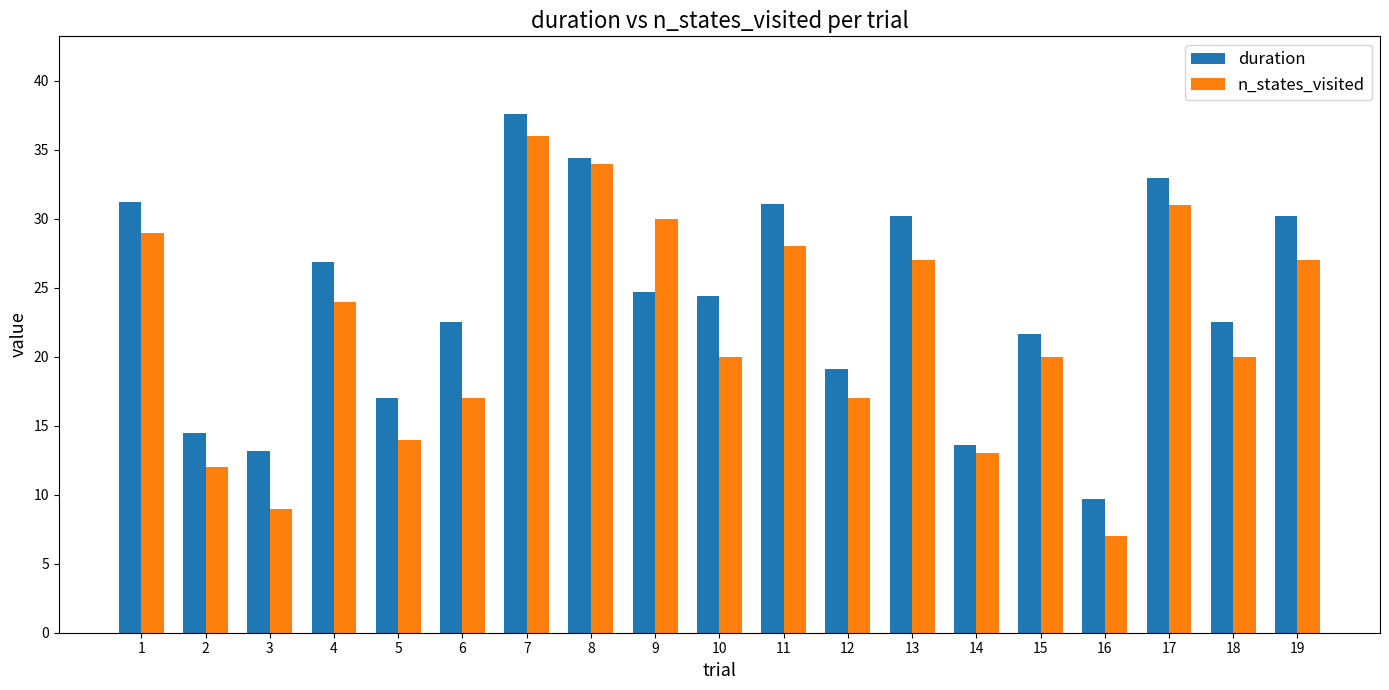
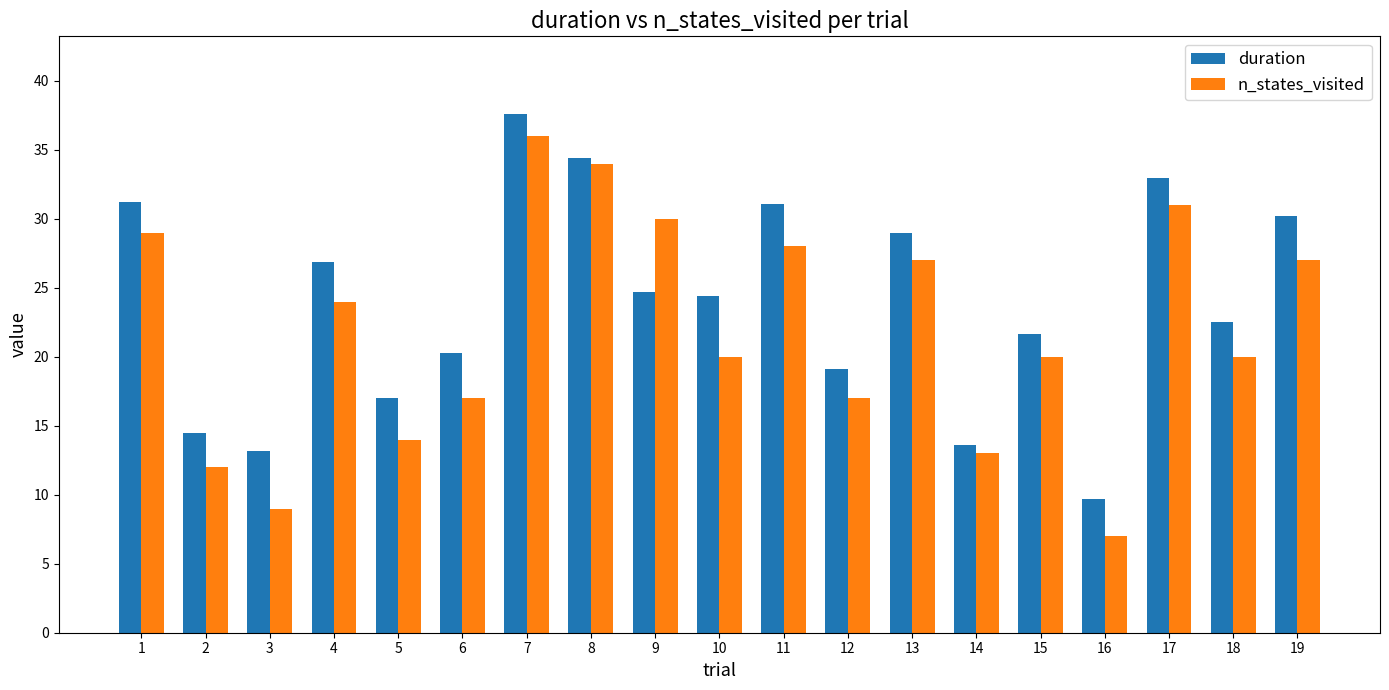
  {
    "duration": {
      "1": 31.2,
      "2": 14.5,
      "3": 13.2,
      "4": 26.9,
      "5": 17.0,
-     "6": 22.5,
+     "6": 20.3,
      "7": 37.6,
      "8": 34.4,
      "9": 24.7,
      "10": 24.4,
      "11": 31.1,
      "12": 19.1,
-     "13": 30.2,
+     "13": 28.9,
      "14": 13.6,
      "15": 21.7,
      "16": 9.7,
      "17": 33.0,
      "18": 22.5,
      "19": 30.2
    },
    "n_states_visited": {
      "1": 29.0,
      "2": 12.0,
      "3": 9.0,
      "4": 24.0,
      "5": 14.0,
      "6": 17.0,
      "7": 36.0,
      "8": 34.0,
      "9": 30.0,
      "10": 20.0,
      "11": 28.0,
      "12": 17.0,
      "13": 27.0,
      "14": 13.0,
      "15": 20.0,
      "16": 7.0,
      "17": 31.0,
      "18": 20.0,
      "19": 27.0
    }
  }
